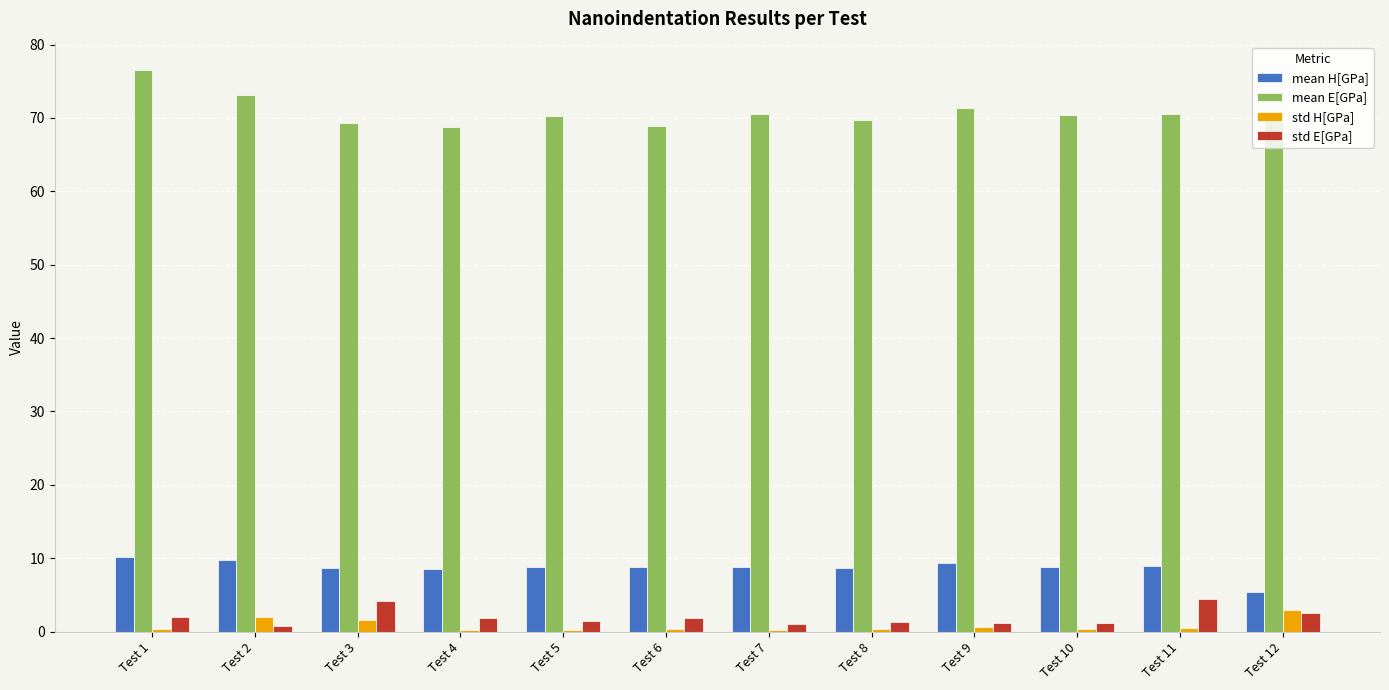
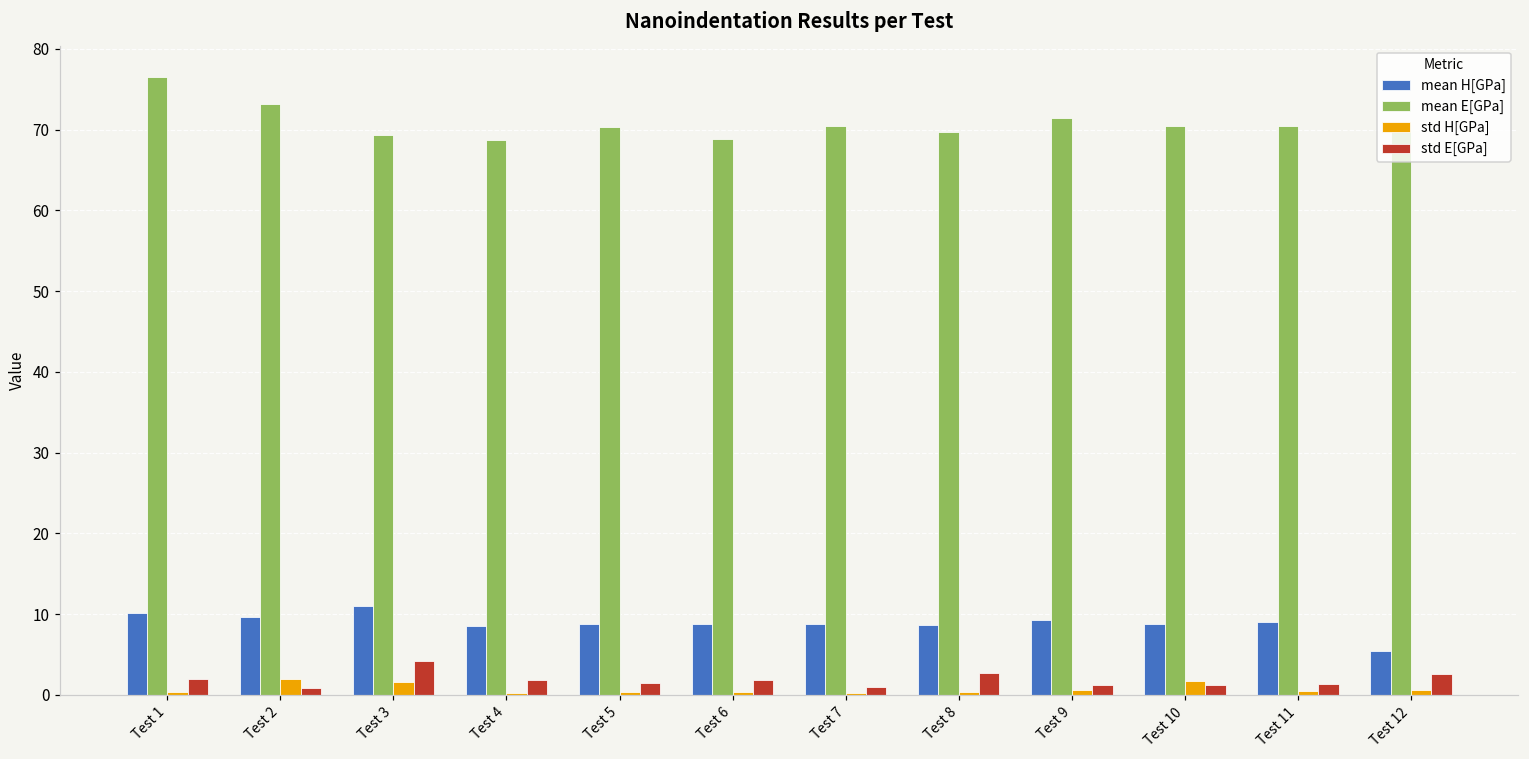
  {
    "mean H[GPa]": {
      "Test 1": 10,
      "Test 2": 10,
-     "Test 3": 9,
+     "Test 3": 11,
      "Test 4": 9,
      "Test 5": 9,
      "Test 6": 9,
      "Test 7": 9,
      "Test 8": 9,
      "Test 9": 9,
      "Test 10": 9,
      "Test 11": 9,
      "Test 12": 5
    },
    "mean E[GPa]": {
      "Test 1": 77,
      "Test 2": 73,
      "Test 3": 69,
      "Test 4": 69,
      "Test 5": 70,
      "Test 6": 69,
      "Test 7": 71,
      "Test 8": 70,
      "Test 9": 71,
      "Test 10": 70,
      "Test 11": 70
    },
    "std H[GPa]": {
      "Test 1": 0,
      "Test 2": 2,
      "Test 3": 2,
      "Test 9": 1,
-     "Test 10": 0,
+     "Test 10": 2,
      "Test 11": 0,
-     "Test 12": 3
+     "Test 12": 1
    },
    "std E[GPa]": {
      "Test 1": 2,
      "Test 2": 1,
      "Test 3": 4,
      "Test 4": 2,
      "Test 5": 1,
      "Test 6": 2,
      "Test 7": 1,
-     "Test 8": 1,
+     "Test 8": 3,
      "Test 9": 1,
      "Test 10": 1,
-     "Test 11": 4,
+     "Test 11": 1,
      "Test 12": 3
    }
  }
